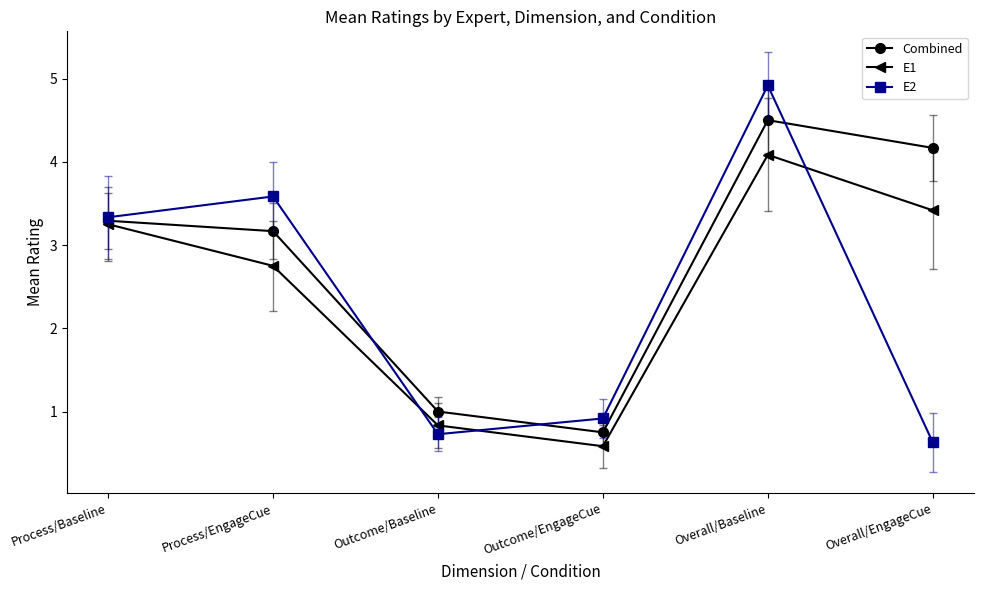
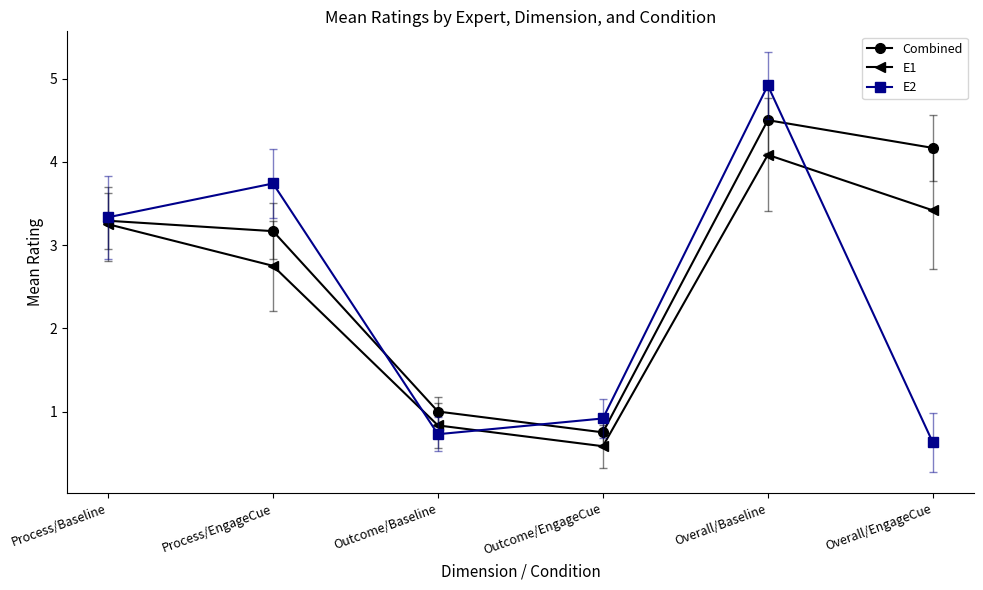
  {
    "E2": {
      "Process/Baseline": 3.3,
-     "Process/EngageCue": 3.6,
+     "Process/EngageCue": 3.7,
      "Outcome/Baseline": 0.7,
      "Overall/EngageCue": 0.6
    }
  }
